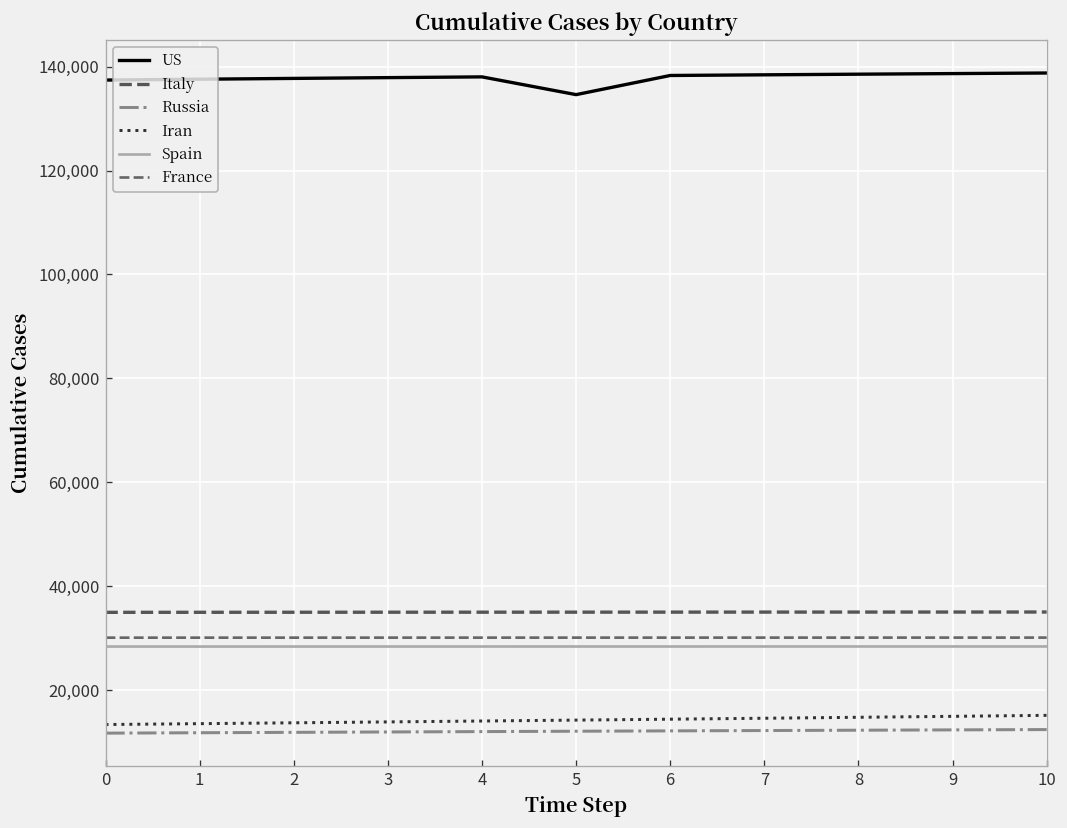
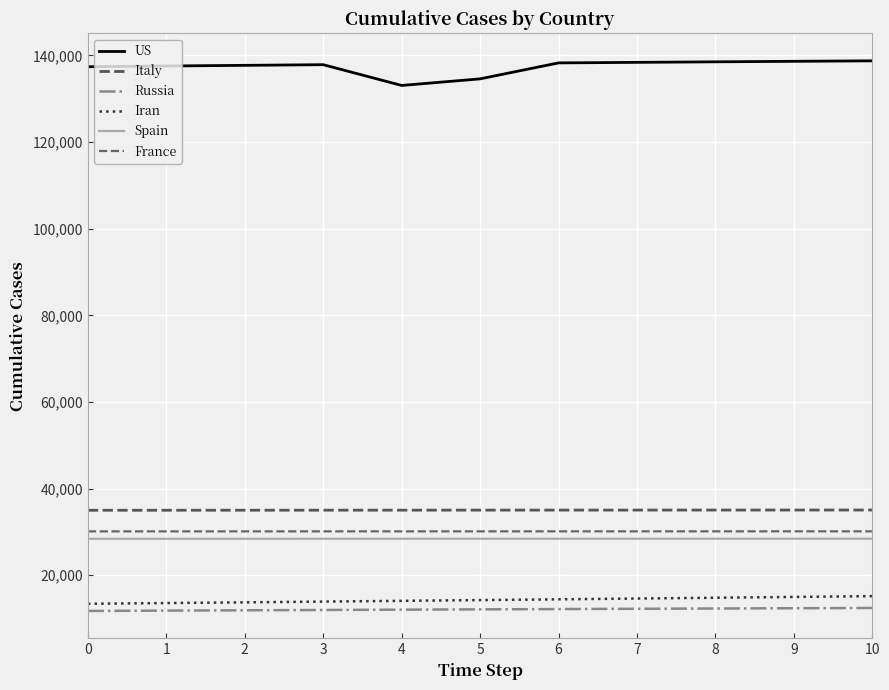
  {
    "US": {
      "0": "137,000",
      "2": "138,000",
      "3": "138,000",
-     "4": "138,000",
+     "4": "133,000",
      "5": "135,000",
      "6": "138,000",
      "7": "138,000",
      "8": "139,000",
      "9": "139,000",
      "10": "139,000"
    }
  }
